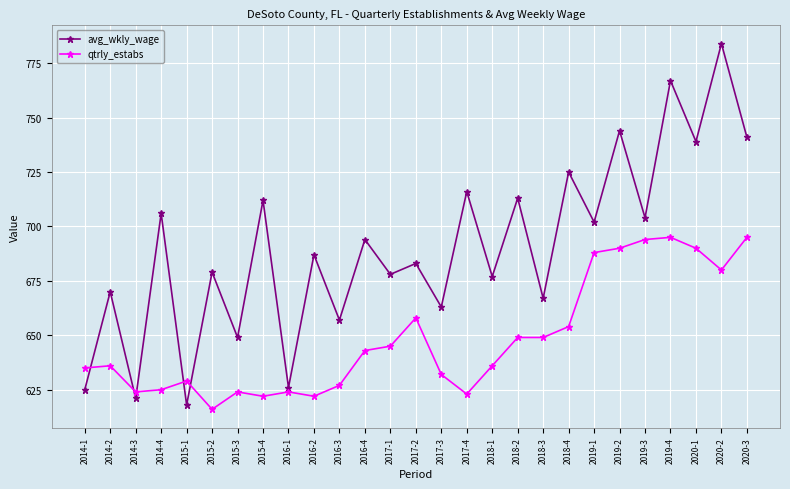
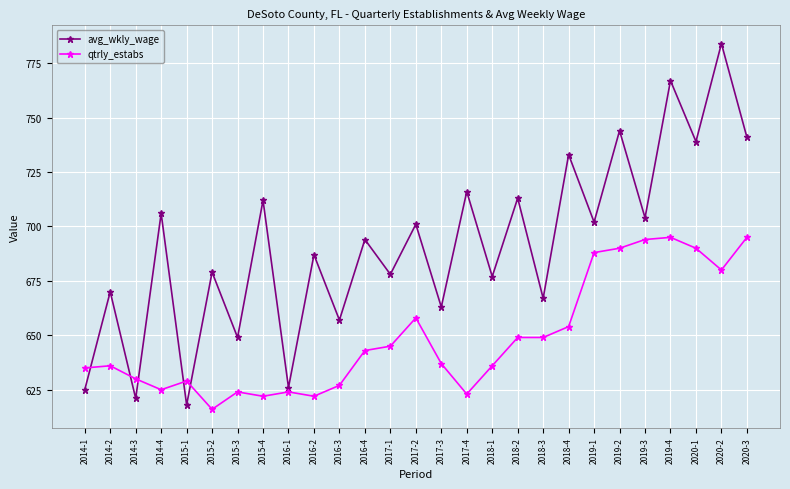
  {
    "avg_wkly_wage": {
      "2014-1": 625,
      "2014-2": 670,
      "2014-3": 621,
      "2014-4": 706,
      "2015-1": 618,
      "2015-2": 679,
      "2015-3": 649,
      "2015-4": 712,
      "2016-1": 626,
      "2016-2": 687,
      "2016-3": 657,
      "2016-4": 694,
      "2017-1": 678,
-     "2017-2": 683,
+     "2017-2": 701,
      "2017-3": 663,
      "2017-4": 716,
      "2018-1": 677,
      "2018-2": 713,
      "2018-3": 667,
-     "2018-4": 725,
+     "2018-4": 733,
      "2019-1": 702,
      "2019-2": 744,
      "2019-3": 704,
      "2019-4": 767,
      "2020-1": 739,
      "2020-2": 784,
      "2020-3": 741
    },
    "qtrly_estabs": {
      "2014-1": 635,
      "2014-2": 636,
-     "2014-3": 624,
+     "2014-3": 630,
      "2014-4": 625,
      "2015-1": 629,
      "2015-2": 616,
      "2015-3": 624,
      "2015-4": 622,
      "2016-1": 624,
      "2016-2": 622,
      "2016-3": 627,
      "2016-4": 643,
      "2017-1": 645,
      "2017-2": 658,
-     "2017-3": 632,
+     "2017-3": 637,
      "2017-4": 623,
      "2018-1": 636,
      "2018-2": 649,
      "2018-3": 649,
      "2018-4": 654,
      "2019-1": 688,
      "2019-2": 690,
      "2019-3": 694,
      "2019-4": 695,
      "2020-1": 690,
      "2020-2": 680,
      "2020-3": 695
    }
  }
